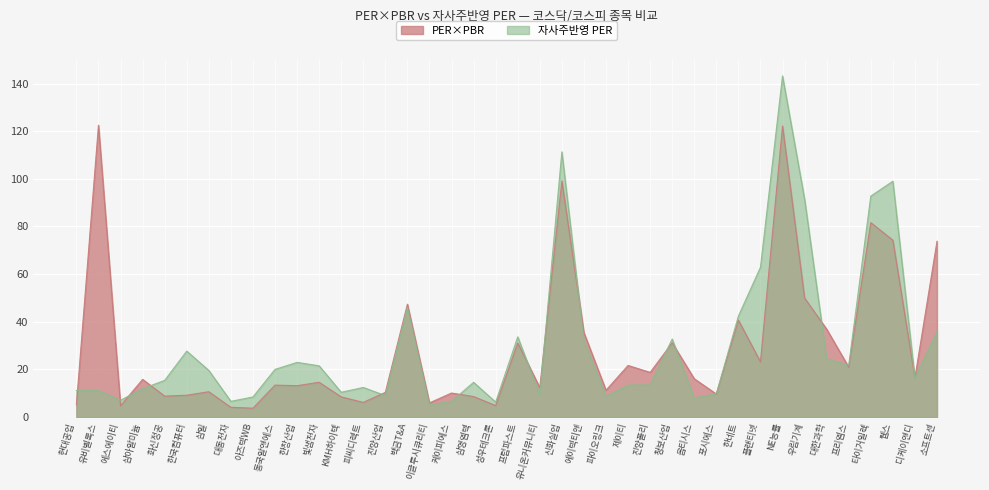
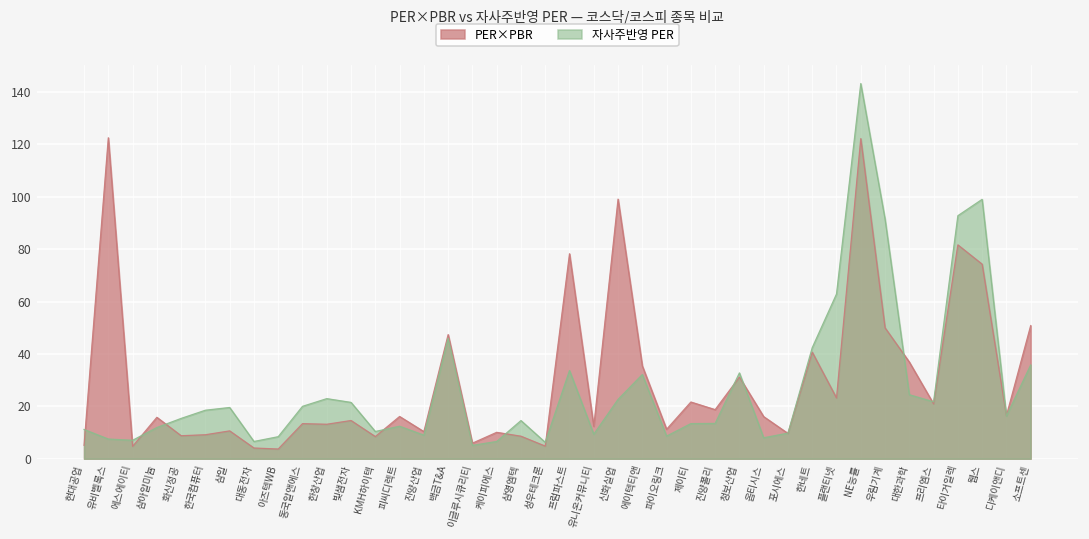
  {
    "PER×PBR": {
      "현대공업": 5,
      "유비벨록스": 123,
      "에스에이티": 5,
      "삼아알미늄": 16,
      "화신정공": 9,
      "한국컴퓨터": 9,
      "삼일": 11,
      "대동전자": 4,
      "아즈텍WB": 4,
      "동국알앤에스": 13,
      "한창산업": 13,
      "빛샘전자": 15,
      "KMH하이텍": 8,
-     "피씨디렉트": 6,
+     "피씨디렉트": 16,
      "진양산업": 10,
      "백금T&A": 47,
      "케이피에스": 10,
      "삼영엠텍": 9,
      "성우테크론": 5,
-     "프럼파스트": 31,
+     "프럼파스트": 78,
      "유니온커뮤니티": 12,
      "신화실업": 99,
      "에이텍티앤": 35,
      "파이오링크": 11,
      "제이티": 22,
      "진양폴리": 19,
      "청보산업": 31,
      "옵티시스": 16,
      "한네트": 41,
      "플랜티넷": 23,
      "NE능률": 122,
      "우림기계": 50,
      "대한과학": 37,
      "타이거일렉": 82,
      "웹스": 74,
-     "소프트센": 74
+     "소프트센": 51
    },
    "자사주반영 PER": {
      "현대공업": 11,
-     "유비벨록스": 11,
+     "유비벨록스": 8,
      "에스에이티": 7,
      "삼아알미늄": 12,
      "화신정공": 15,
-     "한국컴퓨터": 28,
+     "한국컴퓨터": 19,
      "삼일": 20,
      "대동전자": 7,
      "아즈텍WB": 8,
      "동국알앤에스": 20,
      "한창산업": 23,
      "빛샘전자": 22,
      "KMH하이텍": 10,
      "피씨디렉트": 12,
      "진양산업": 9,
      "백금T&A": 46,
      "케이피에스": 7,
      "삼영엠텍": 15,
      "성우테크론": 6,
      "프럼파스트": 34,
      "유니온커뮤니티": 9,
-     "신화실업": 111,
+     "신화실업": 23,
      "에이텍티앤": 32,
      "파이오링크": 9,
      "제이티": 13,
      "진양폴리": 13,
      "청보산업": 33,
      "옵티시스": 8,
      "한네트": 42,
      "플랜티넷": 63,
      "NE능률": 143,
      "우림기계": 91,
      "대한과학": 24,
      "타이거일렉": 93,
      "웹스": 99,
      "소프트센": 36
    }
  }
